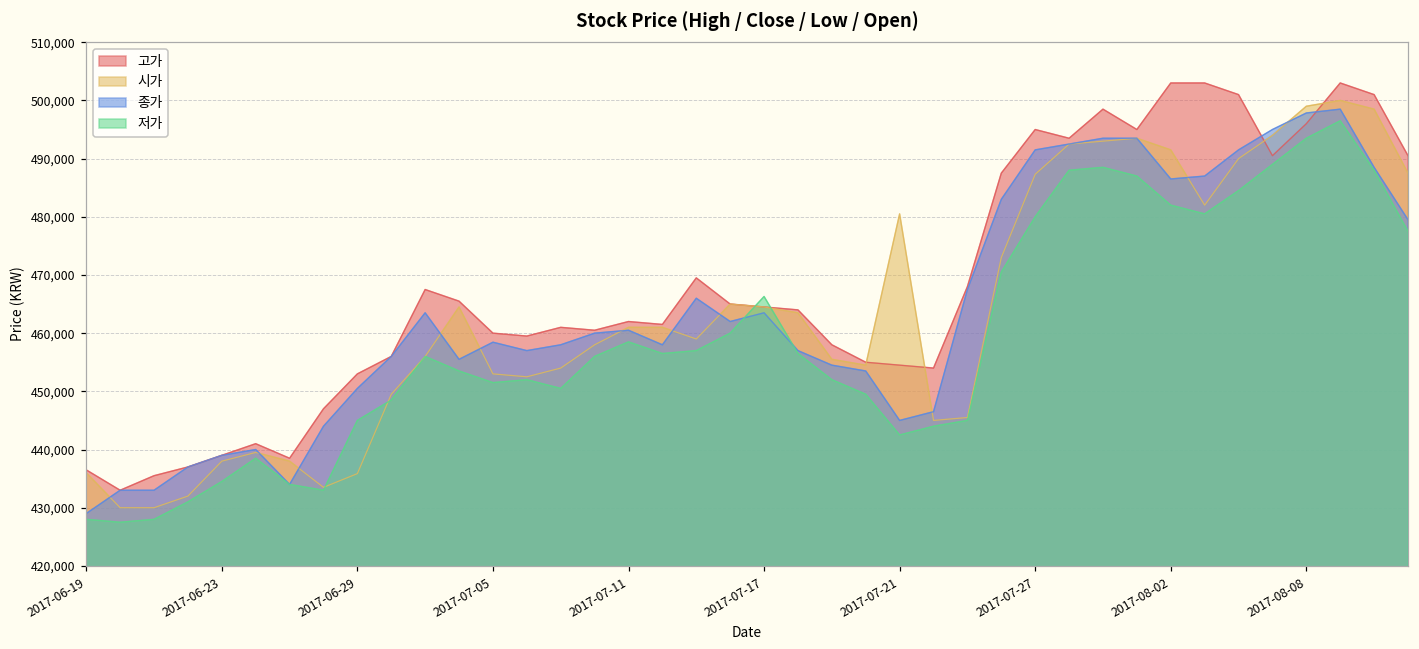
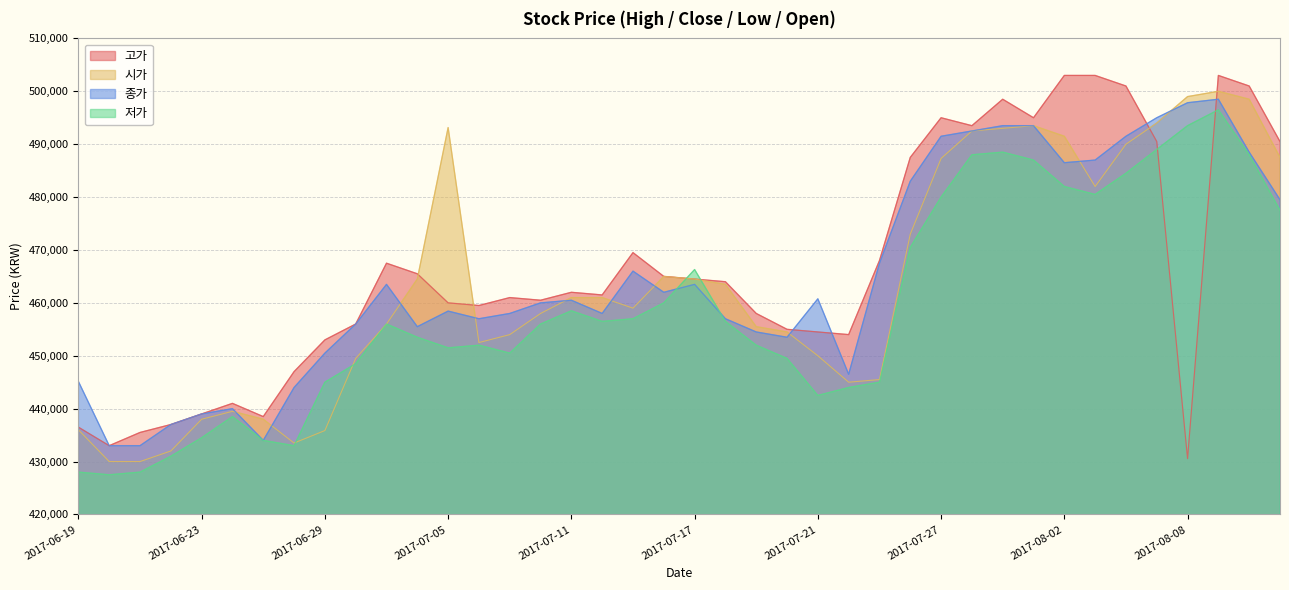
  {
    "고가": {
      "2017-06-19": "437,000",
      "2017-06-29": "453,000",
      "2017-07-05": "460,000",
      "2017-07-11": "462,000",
      "2017-07-21": "455,000",
      "2017-07-27": "495,000",
      "2017-08-02": "503,000",
-     "2017-08-08": "496,000"
+     "2017-08-08": "431,000"
    },
    "시가": {
      "2017-06-19": "436,000",
      "2017-06-23": "438,000",
      "2017-06-29": "436,000",
-     "2017-07-05": "453,000",
+     "2017-07-05": "493,000",
      "2017-07-11": "461,000",
-     "2017-07-21": "481,000",
+     "2017-07-21": "450,000",
      "2017-07-27": "487,000",
      "2017-08-02": "492,000",
      "2017-08-08": "499,000"
    },
    "종가": {
-     "2017-06-19": "429,000",
+     "2017-06-19": "445,000",
      "2017-06-29": "451,000",
      "2017-07-05": "458,000",
      "2017-07-11": "461,000",
      "2017-07-17": "464,000",
-     "2017-07-21": "445,000",
+     "2017-07-21": "461,000",
      "2017-07-27": "492,000",
      "2017-08-02": "487,000",
      "2017-08-08": "498,000"
    },
    "저가": {
      "2017-06-19": "428,000",
      "2017-06-23": "435,000",
      "2017-06-29": "445,000",
      "2017-07-05": "452,000",
      "2017-07-11": "459,000",
      "2017-07-17": "466,000",
      "2017-07-21": "443,000",
      "2017-07-27": "480,000",
      "2017-08-02": "482,000",
      "2017-08-08": "494,000"
    }
  }
